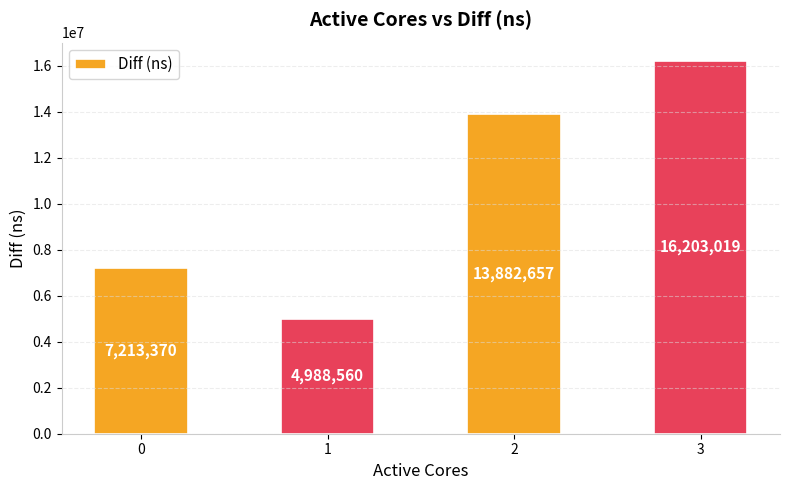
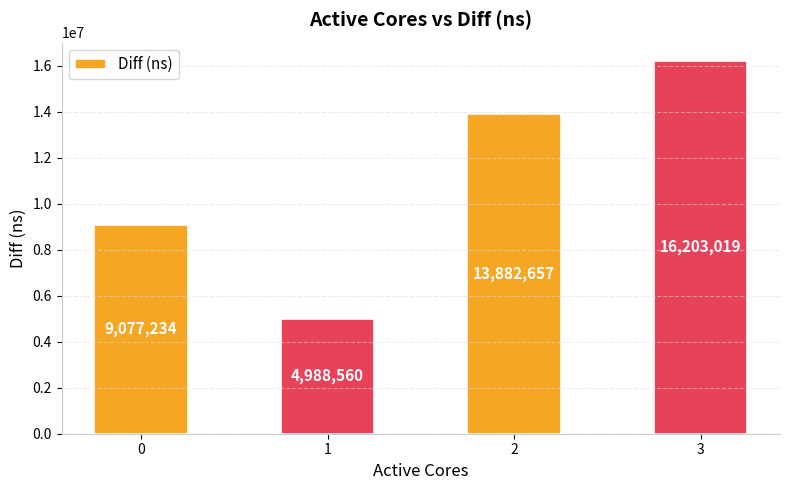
  {
-   "0": "7,213,370",
+   "0": "9,077,234",
    "1": "4,988,560",
    "2": "13,882,657",
    "3": "16,203,019"
  }
